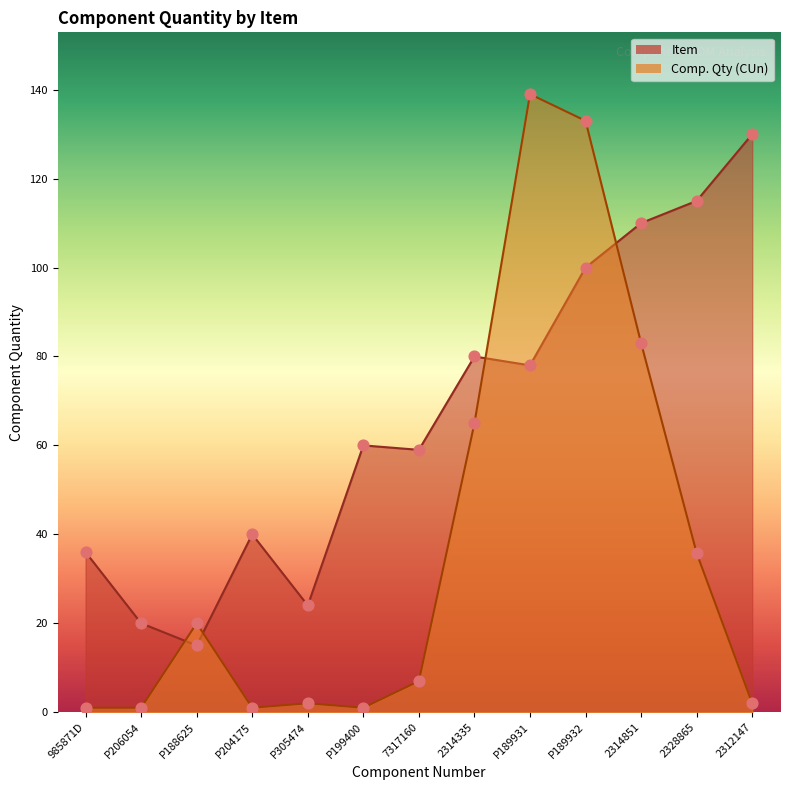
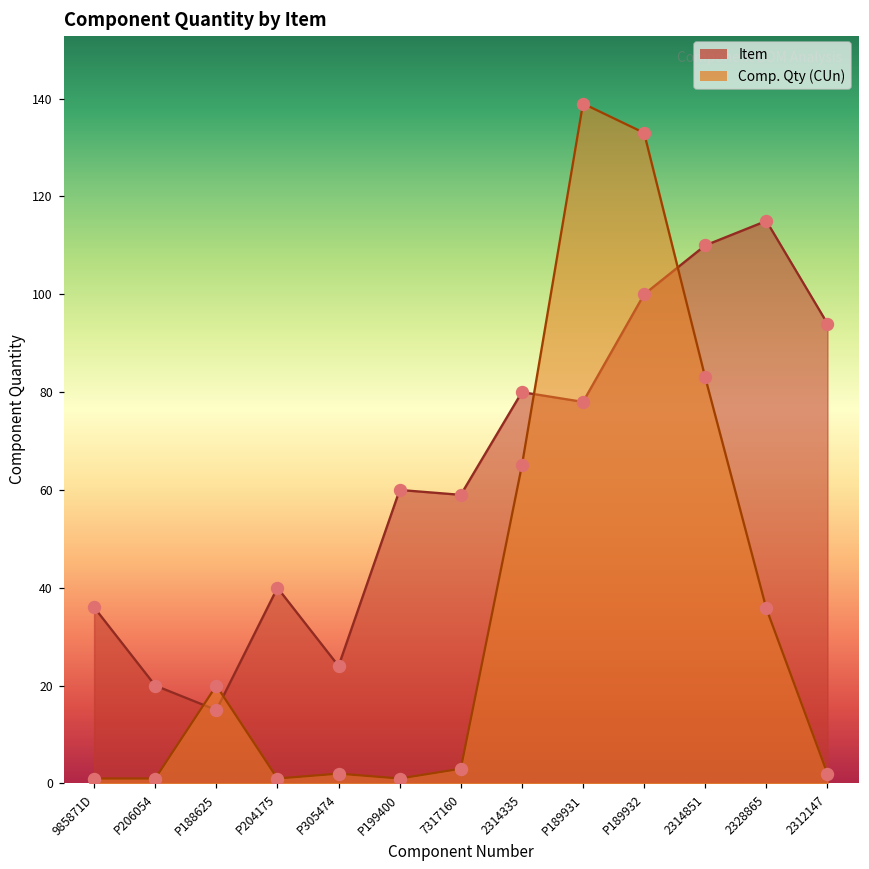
  {
    "Item": {
      "985871D": 36,
      "P206054": 20,
      "P188625": 15,
      "P204175": 40,
      "P305474": 24,
      "P199400": 60,
      "7317160": 59,
      "2314335": 80,
      "P189931": 78,
      "P189932": 100,
      "2314851": 110,
      "2328865": 115,
-     "2312147": 130
+     "2312147": 94
    },
    "Comp. Qty (CUn)": {
      "985871D": 1,
      "P206054": 1,
      "P188625": 20,
      "P204175": 1,
      "P305474": 2,
      "P199400": 1,
-     "7317160": 7,
+     "7317160": 3,
      "2314335": 65,
      "P189931": 139,
      "P189932": 133,
      "2314851": 83,
      "2328865": 36,
      "2312147": 2
    }
  }
